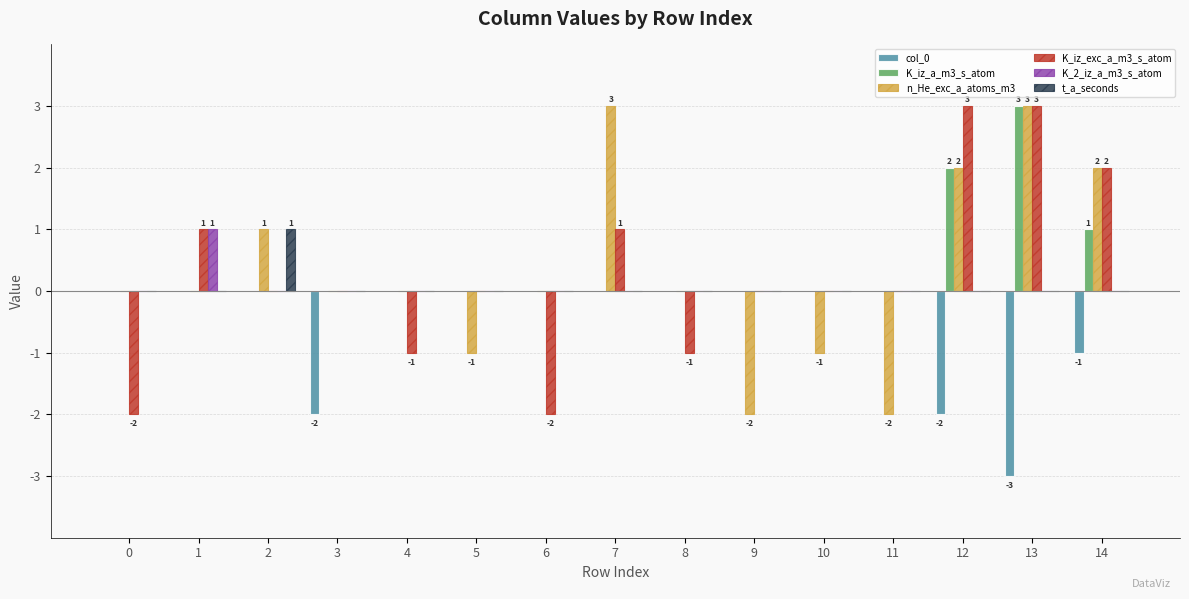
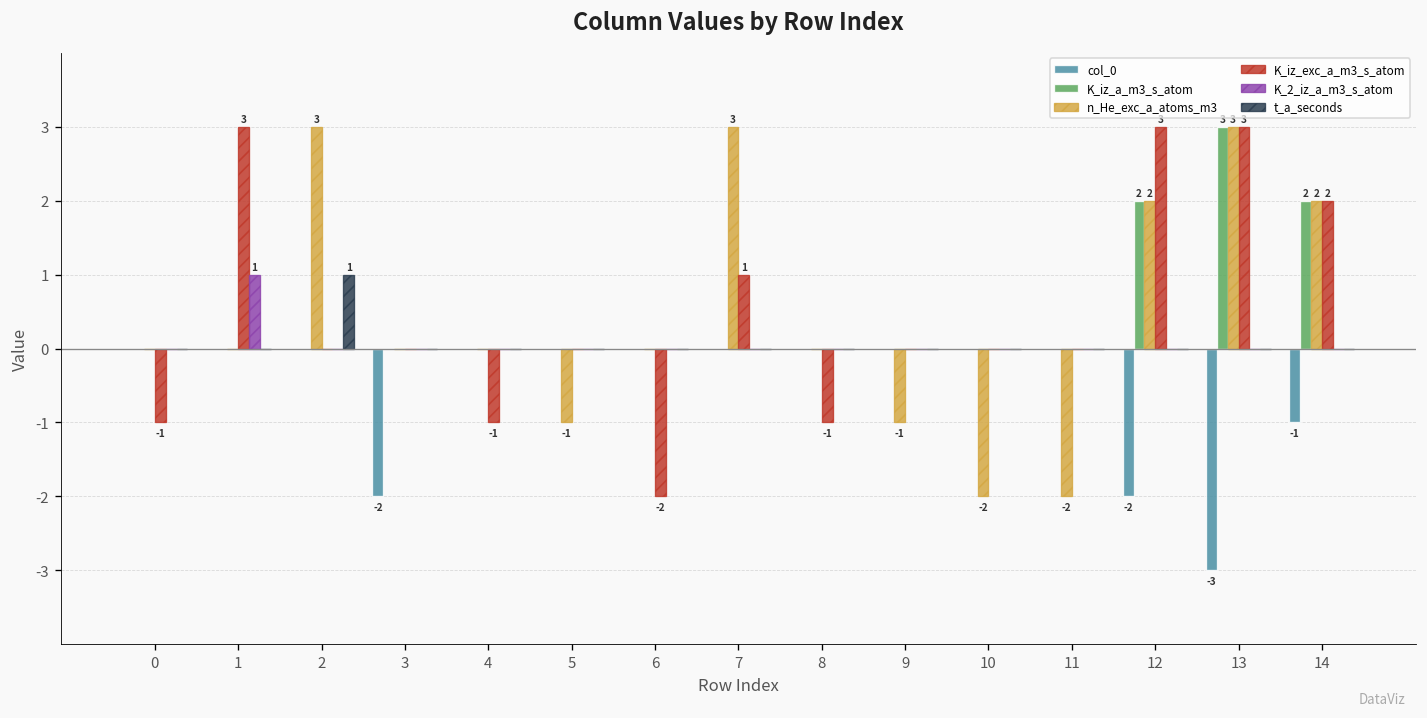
  {
    "col_0": {
      "3": -2,
      "12": -2,
      "13": -3,
      "14": -1
    },
    "K_iz_a_m3_s_atom": {
      "12": 2,
-     "14": 1
+     "14": 2
    },
    "n_He_exc_a_atoms_m3": {
-     "2": 1,
+     "2": 3,
      "5": -1,
      "7": 3,
-     "9": -2,
-     "10": -1,
+     "9": -1,
+     "10": -2,
      "11": -2,
      "12": 2,
      "14": 2
    },
    "K_iz_exc_a_m3_s_atom": {
-     "0": -2,
-     "1": 1,
+     "0": -1,
+     "1": 3,
      "4": -1,
      "6": -2,
      "7": 1,
      "8": -1,
      "14": 2
    },
    "K_2_iz_a_m3_s_atom": {
      "1": 1
    },
    "t_a_seconds": {
      "2": 1
    }
  }
